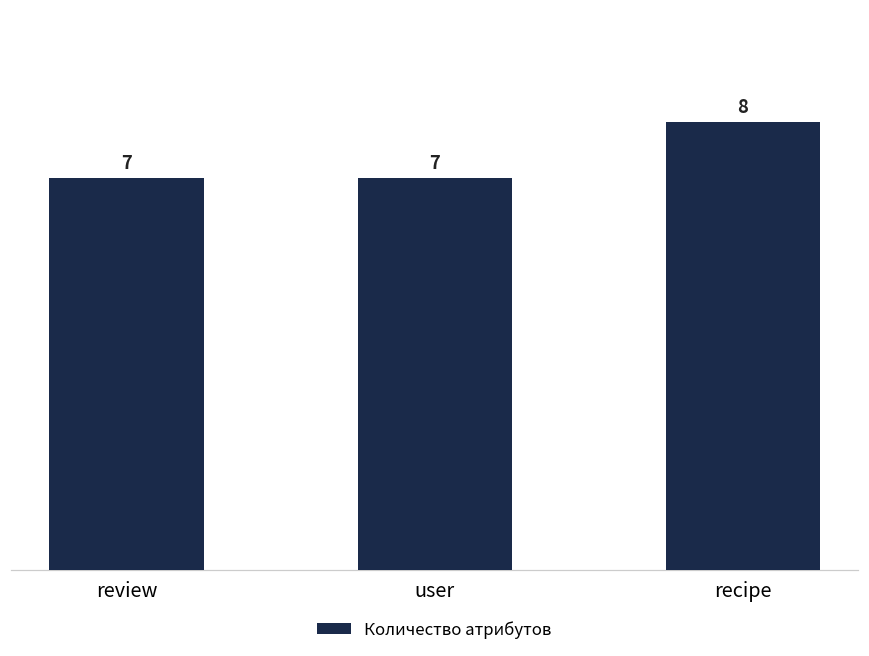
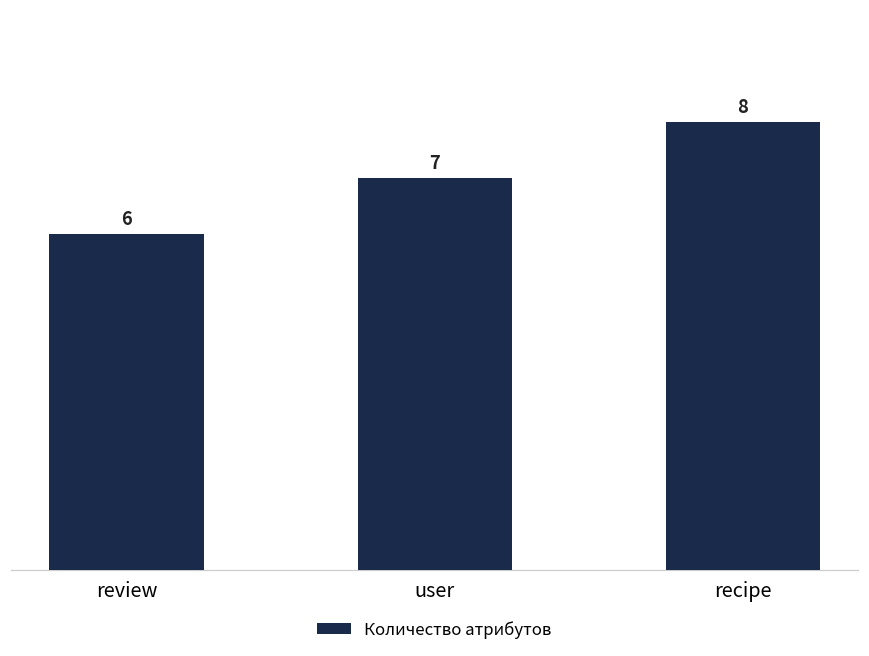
  {
-   "review": 7,
+   "review": 6,
    "user": 7,
    "recipe": 8
  }
